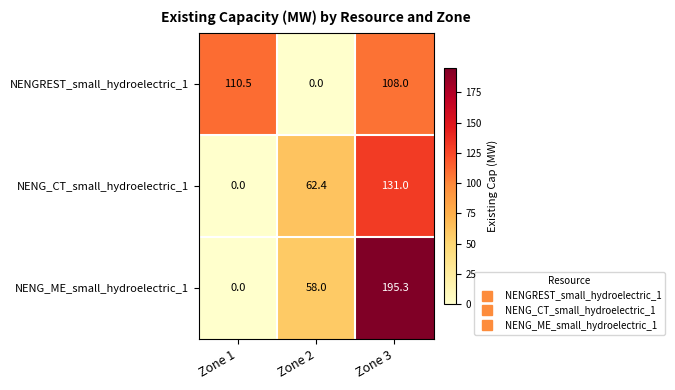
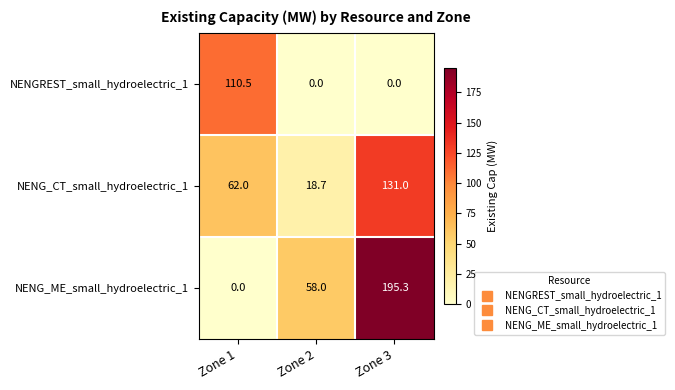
  {
    "NENGREST_small_hydroelectric_1": {
      "Zone 1": 110.5,
      "Zone 2": 0.0,
-     "Zone 3": 108.0
+     "Zone 3": 0.0
    },
    "NENG_CT_small_hydroelectric_1": {
-     "Zone 1": 0.0,
-     "Zone 2": 62.4,
+     "Zone 1": 62.0,
+     "Zone 2": 18.7,
      "Zone 3": 131.0
    },
    "NENG_ME_small_hydroelectric_1": {
      "Zone 1": 0.0,
      "Zone 2": 58.0,
      "Zone 3": 195.3
    }
  }
